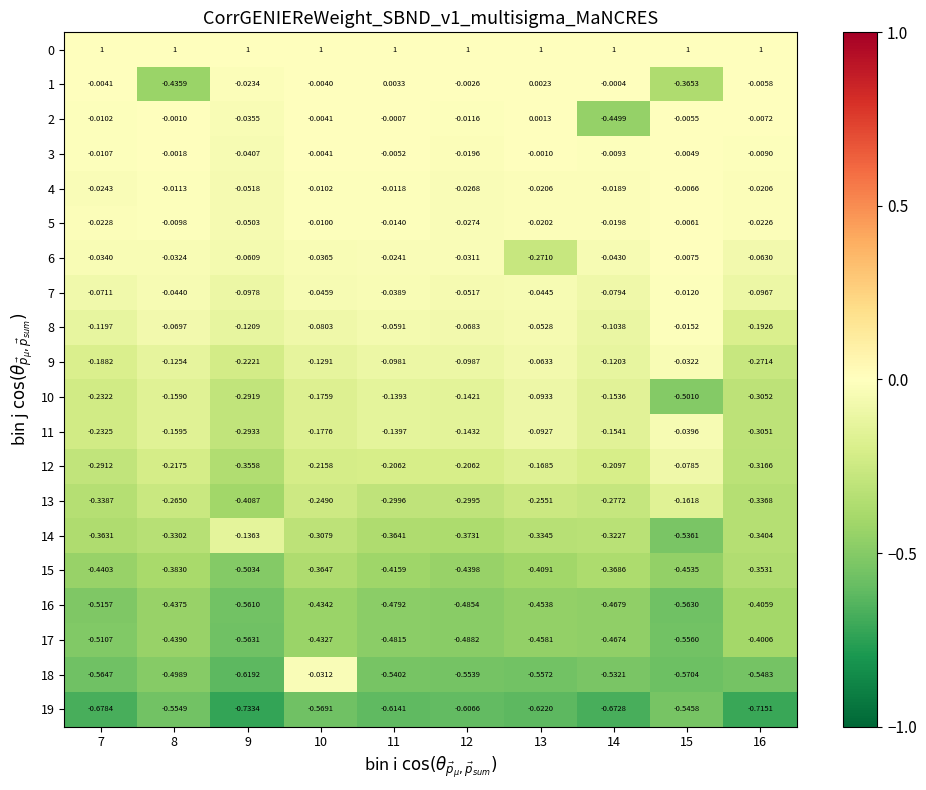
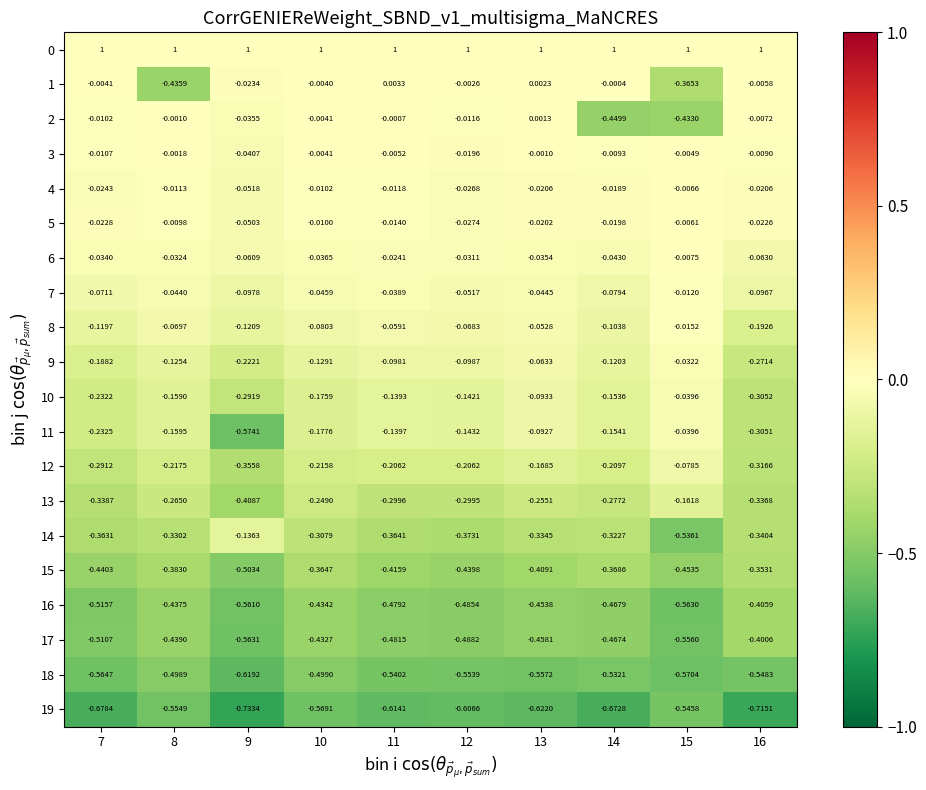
  {
    "0": {
      "7": 1,
      "8": 1,
      "9": 1,
      "10": 1,
      "11": 1,
      "12": 1,
      "13": 1,
      "14": 1,
      "15": 1,
      "16": 1
    },
    "1": {
      "7": -0.0041,
      "8": -0.4359,
      "9": -0.0234,
      "10": -0.0040,
      "11": 0.0033,
      "12": -0.0026,
      "13": 0.0023,
      "14": -0.0004,
      "15": -0.3653,
      "16": -0.0058
    },
    "2": {
      "7": -0.0102,
      "8": -0.0010,
      "9": -0.0355,
      "10": -0.0041,
      "11": -0.0007,
      "12": -0.0116,
      "13": 0.0013,
      "14": -0.4499,
-     "15": -0.0055,
+     "15": -0.4330,
      "16": -0.0072
    },
    "3": {
      "7": -0.0107,
      "8": -0.0018,
      "9": -0.0407,
      "10": -0.0041,
      "11": -0.0052,
      "12": -0.0196,
      "13": -0.0010,
      "14": -0.0093,
      "15": -0.0049,
      "16": -0.0090
    },
    "4": {
      "7": -0.0243,
      "8": -0.0113,
      "9": -0.0518,
      "10": -0.0102,
      "11": -0.0118,
      "12": -0.0268,
      "13": -0.0206,
      "14": -0.0189,
      "15": -0.0066,
      "16": -0.0206
    },
    "5": {
      "7": -0.0228,
      "8": -0.0098,
      "9": -0.0503,
      "10": -0.0100,
      "11": -0.0140,
      "12": -0.0274,
      "13": -0.0202,
      "14": -0.0198,
      "15": -0.0061,
      "16": -0.0226
    },
    "6": {
      "7": -0.0340,
      "8": -0.0324,
      "9": -0.0609,
      "10": -0.0365,
      "11": -0.0241,
      "12": -0.0311,
-     "13": -0.2710,
+     "13": -0.0354,
      "14": -0.0430,
      "15": -0.0075,
      "16": -0.0630
    },
    "7": {
      "7": -0.0711,
      "8": -0.0440,
      "9": -0.0978,
      "10": -0.0459,
      "11": -0.0389,
      "12": -0.0517,
      "13": -0.0445,
      "14": -0.0794,
      "15": -0.0120,
      "16": -0.0967
    },
    "8": {
      "7": -0.1197,
      "8": -0.0697,
      "9": -0.1209,
      "10": -0.0803,
      "11": -0.0591,
      "12": -0.0683,
      "13": -0.0528,
      "14": -0.1038,
      "15": -0.0152,
      "16": -0.1926
    },
    "9": {
      "7": -0.1882,
      "8": -0.1254,
      "9": -0.2221,
      "10": -0.1291,
      "11": -0.0981,
      "12": -0.0987,
      "13": -0.0633,
      "14": -0.1203,
      "15": -0.0322,
      "16": -0.2714
    },
    "10": {
      "7": -0.2322,
      "8": -0.1590,
      "9": -0.2919,
      "10": -0.1759,
      "11": -0.1393,
      "12": -0.1421,
      "13": -0.0933,
      "14": -0.1536,
-     "15": -0.5010,
+     "15": -0.0396,
      "16": -0.3052
    },
    "11": {
      "7": -0.2325,
      "8": -0.1595,
-     "9": -0.2933,
+     "9": -0.5741,
      "10": -0.1776,
      "11": -0.1397,
      "12": -0.1432,
      "13": -0.0927,
      "14": -0.1541,
      "15": -0.0396,
      "16": -0.3051
    },
    "12": {
      "7": -0.2912,
      "8": -0.2175,
      "9": -0.3558,
      "10": -0.2158,
      "11": -0.2062,
      "12": -0.2062,
      "13": -0.1685,
      "14": -0.2097,
      "15": -0.0785,
      "16": -0.3166
    },
    "13": {
      "7": -0.3387,
      "8": -0.2650,
      "9": -0.4087,
      "10": -0.2490,
      "11": -0.2996,
      "12": -0.2995,
      "13": -0.2551,
      "14": -0.2772,
      "15": -0.1618,
      "16": -0.3368
    },
    "14": {
      "7": -0.3631,
      "8": -0.3302,
      "9": -0.1363,
      "10": -0.3079,
      "11": -0.3641,
      "12": -0.3731,
      "13": -0.3345,
      "14": -0.3227,
      "15": -0.5361,
      "16": -0.3404
    },
    "15": {
      "7": -0.4403,
      "8": -0.3830,
      "9": -0.5034,
      "10": -0.3647,
      "11": -0.4159,
      "12": -0.4398,
      "13": -0.4091,
      "14": -0.3686,
      "15": -0.4535,
      "16": -0.3531
    },
    "16": {
      "7": -0.5157,
      "8": -0.4375,
      "9": -0.5610,
      "10": -0.4342,
      "11": -0.4792,
      "12": -0.4854,
      "13": -0.4538,
      "14": -0.4679,
      "15": -0.5630,
      "16": -0.4059
    },
    "17": {
      "7": -0.5107,
      "8": -0.4390,
      "9": -0.5631,
      "10": -0.4327,
      "11": -0.4815,
      "12": -0.4882,
      "13": -0.4581,
      "14": -0.4674,
      "15": -0.5560,
      "16": -0.4006
    },
    "18": {
      "7": -0.5647,
      "8": -0.4989,
      "9": -0.6192,
-     "10": -0.0312,
+     "10": -0.4990,
      "11": -0.5402,
      "12": -0.5539,
      "13": -0.5572,
      "14": -0.5321,
      "15": -0.5704,
      "16": -0.5483
    },
    "19": {
      "7": -0.6784,
      "8": -0.5549,
      "9": -0.7334,
      "10": -0.5691,
      "11": -0.6141,
      "12": -0.6066,
      "13": -0.6220,
      "14": -0.6728,
      "15": -0.5458,
      "16": -0.7151
    }
  }
